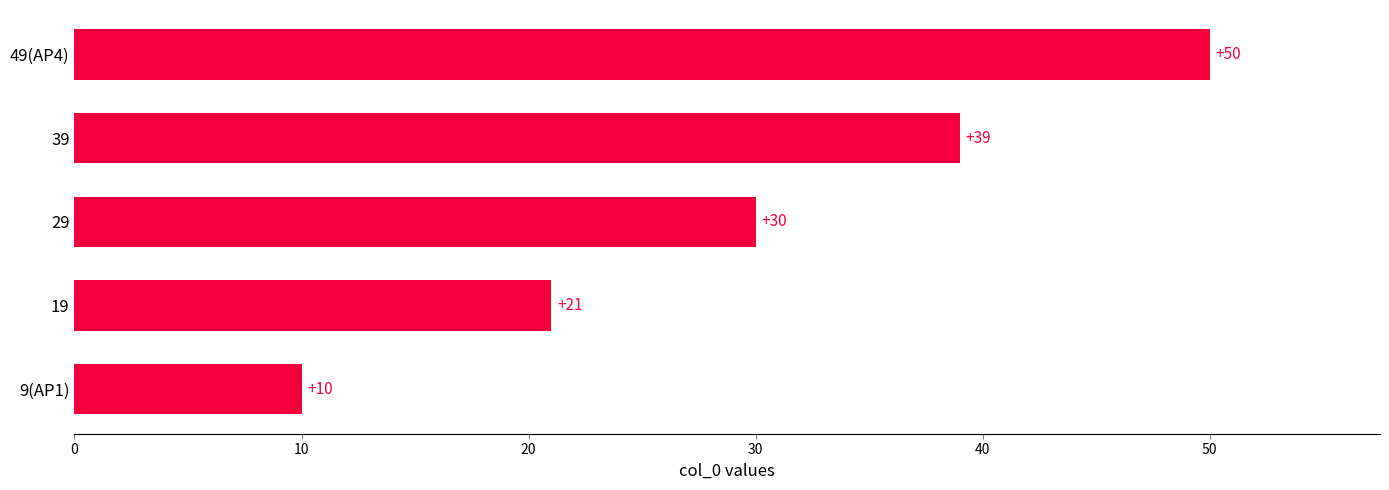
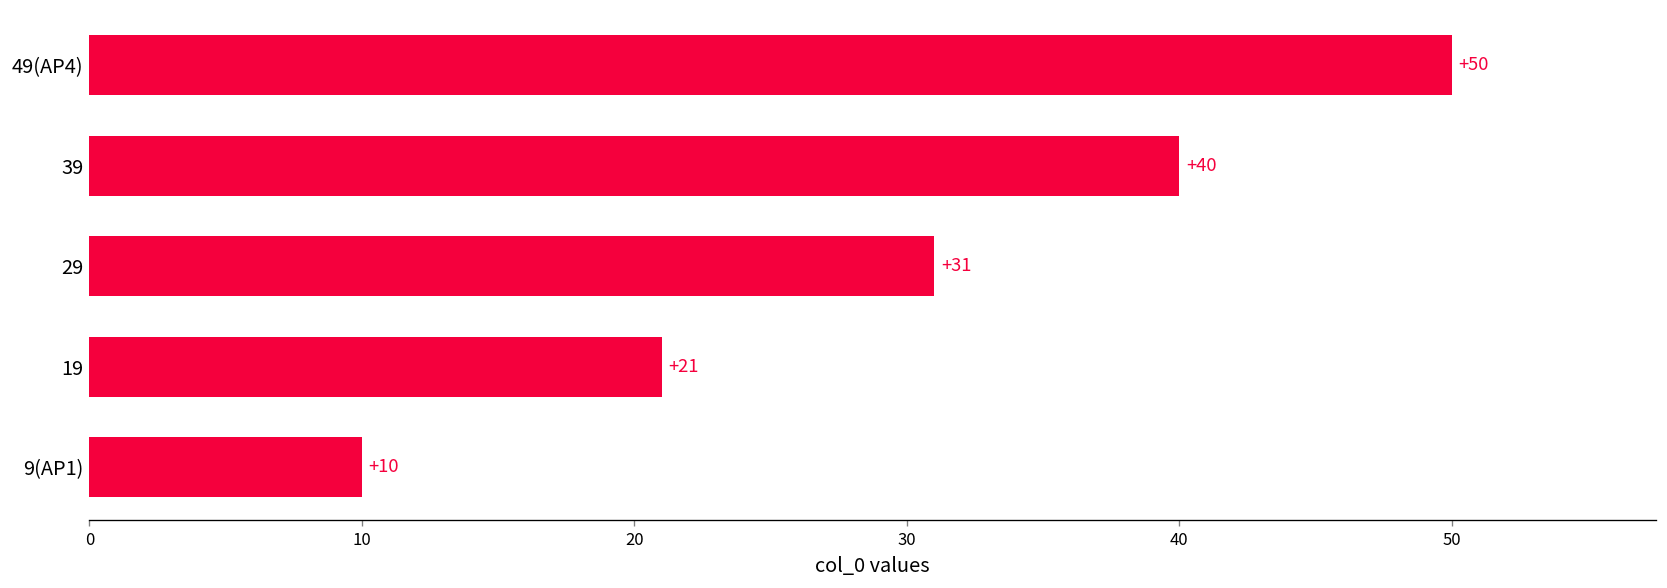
  {
    "49(AP4)": "+50",
-   "39": "+39",
-   "29": "+30",
+   "39": "+40",
+   "29": "+31",
    "19": "+21",
    "9(AP1)": "+10"
  }
